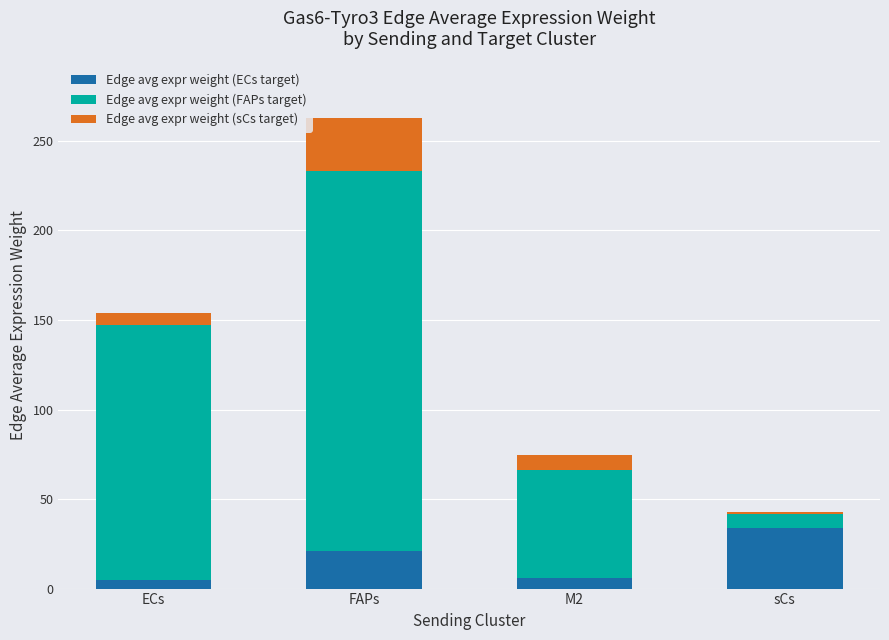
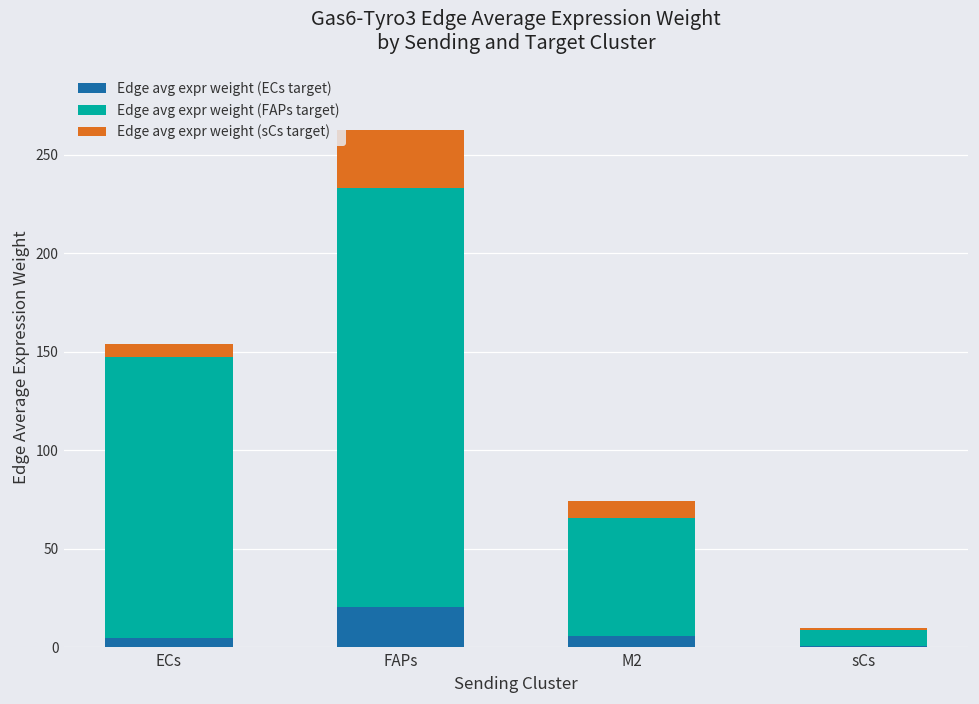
  {
    "Edge avg expr weight (ECs target)": {
      "ECs": 5,
      "FAPs": 21,
      "M2": 6,
-     "sCs": 34
+     "sCs": 1
    },
    "Edge avg expr weight (FAPs target)": {
      "ECs": 143,
      "FAPs": 212,
      "M2": 60,
      "sCs": 8
    },
    "Edge avg expr weight (sCs target)": {
      "ECs": 7,
      "FAPs": 30,
      "M2": 8
    }
  }
